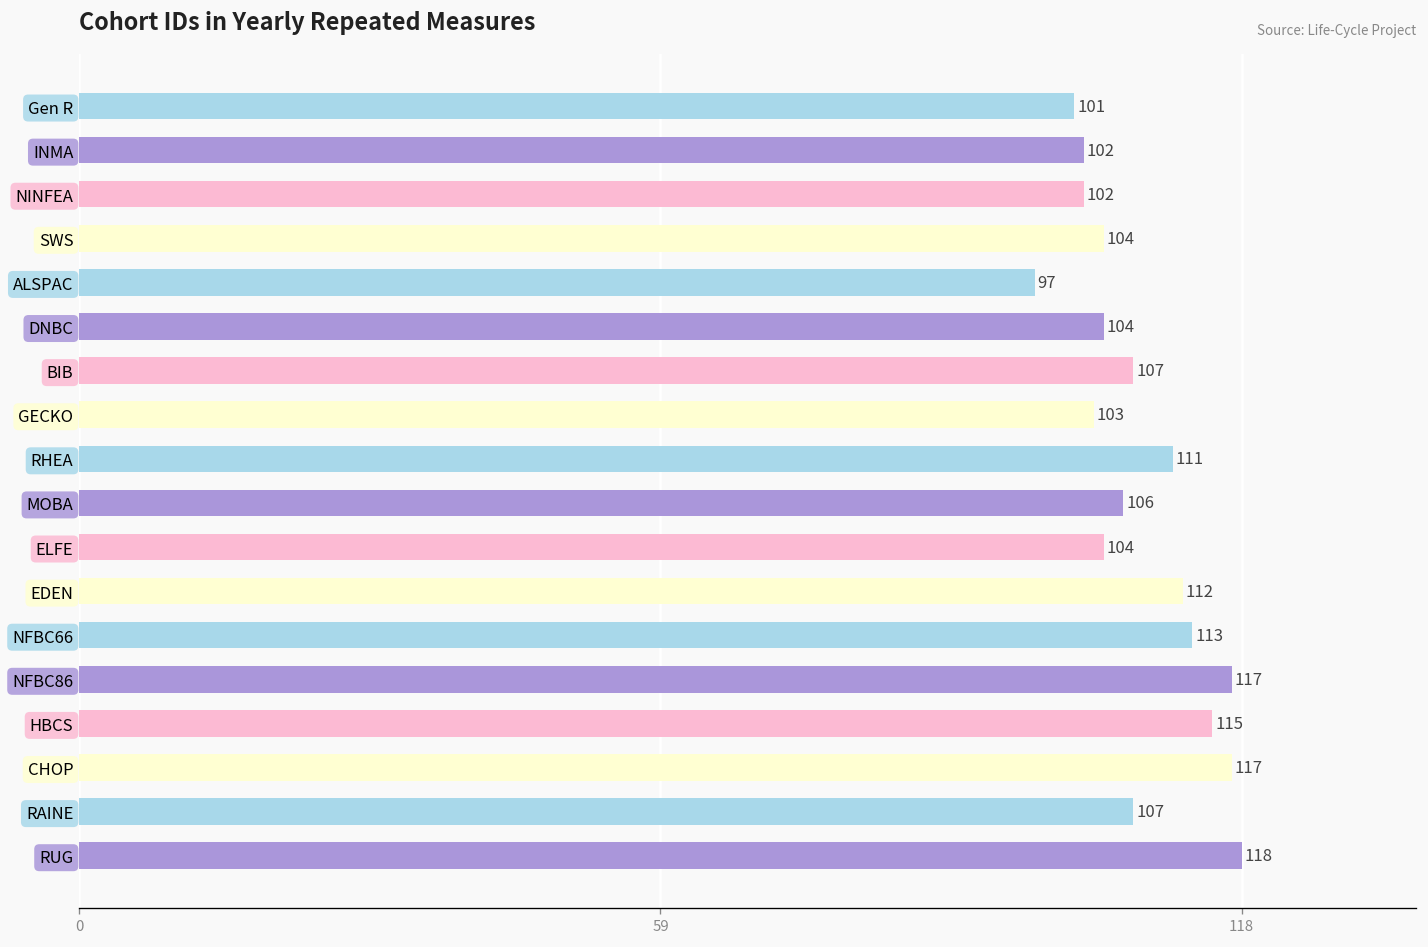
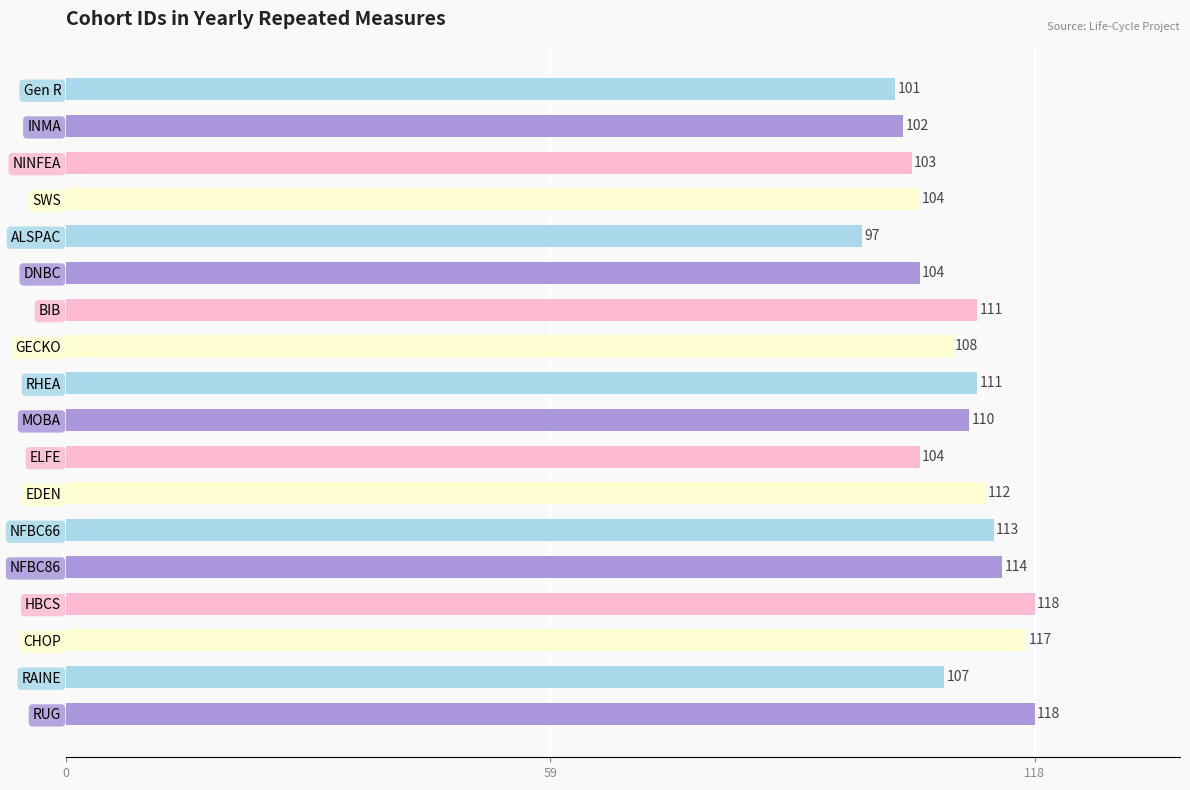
  {
    "Gen R": 101,
    "INMA": 102,
-   "NINFEA": 102,
+   "NINFEA": 103,
    "SWS": 104,
    "ALSPAC": 97,
    "DNBC": 104,
-   "BIB": 107,
-   "GECKO": 103,
+   "BIB": 111,
+   "GECKO": 108,
    "RHEA": 111,
-   "MOBA": 106,
+   "MOBA": 110,
    "ELFE": 104,
    "EDEN": 112,
    "NFBC66": 113,
-   "NFBC86": 117,
-   "HBCS": 115,
+   "NFBC86": 114,
+   "HBCS": 118,
    "CHOP": 117,
    "RAINE": 107,
    "RUG": 118
  }
